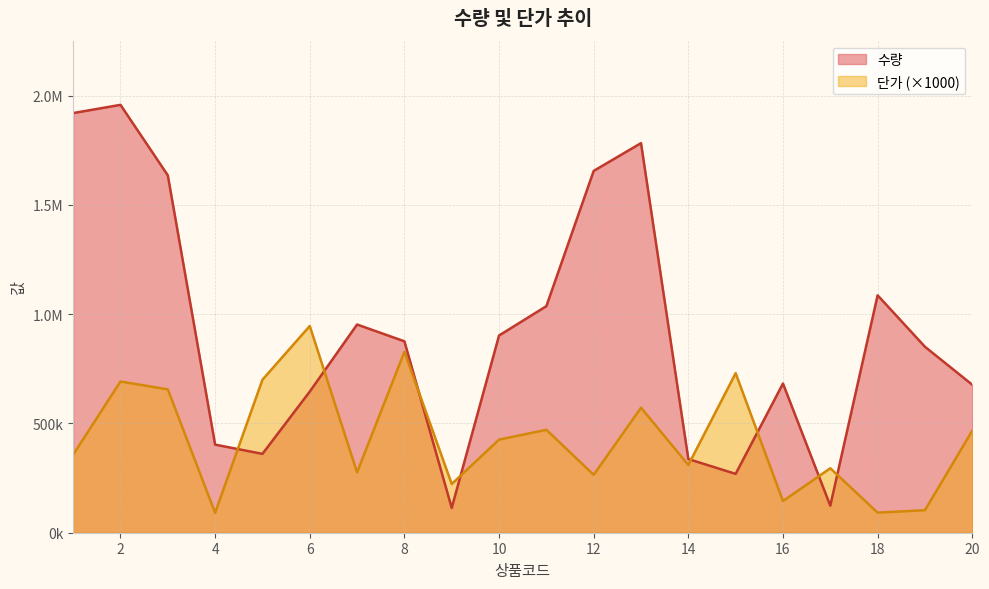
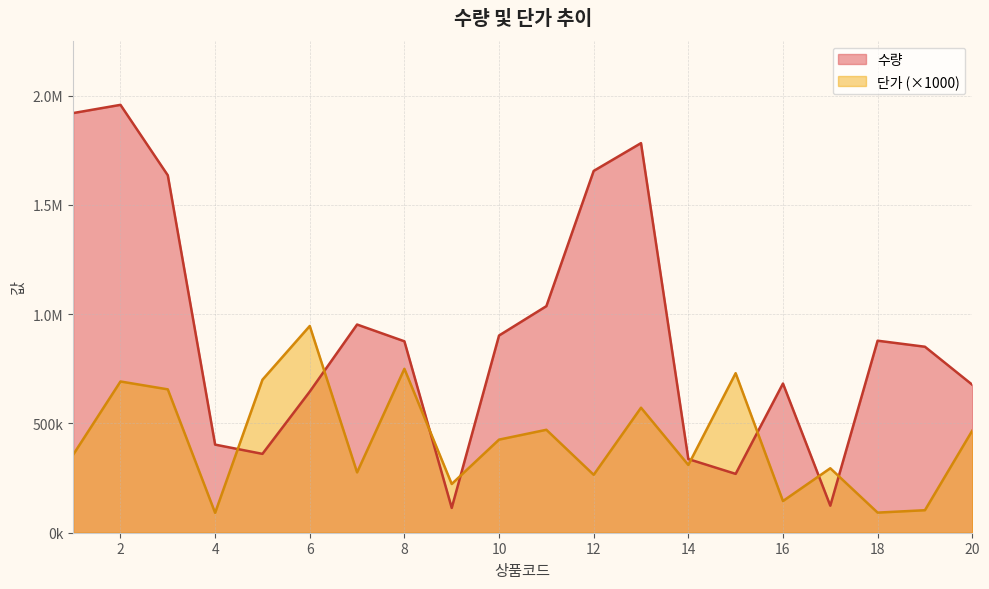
  {
    "수량": {
      "2": 1960000,
      "4": 400000,
      "6": 650000,
      "8": 880000,
      "10": 900000,
      "12": 1660000,
      "14": 340000,
      "16": 680000,
-     "18": 1090000,
+     "18": 880000,
      "20": 680000
    },
    "단가 (×1000)": {
      "2": 690000,
      "4": 90000,
      "6": 950000,
-     "8": 830000,
+     "8": 750000,
      "10": 430000,
      "12": 270000,
      "14": 310000,
      "16": 150000,
      "18": 90000,
      "20": 470000
    }
  }
